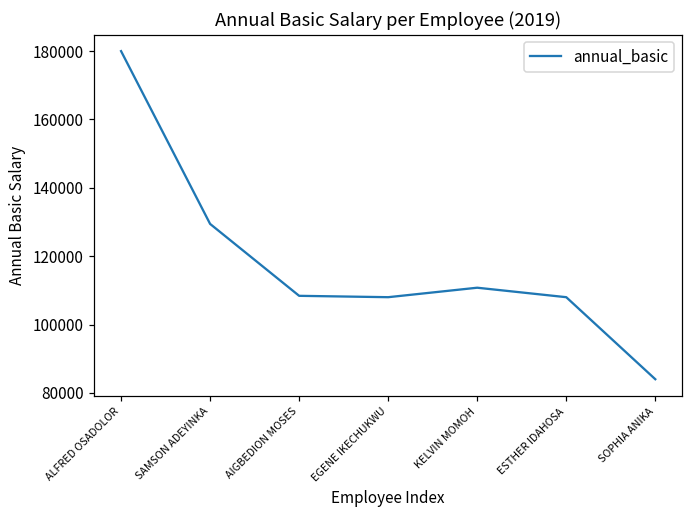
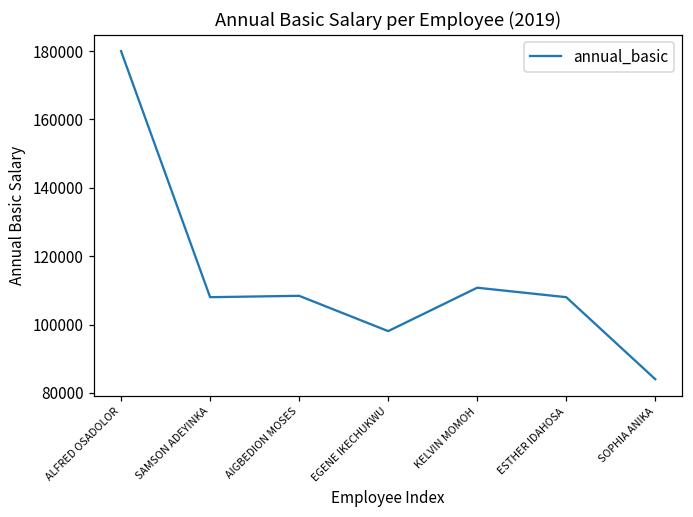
  {
    "ALFRED OSADOLOR": 180000,
-   "SAMSON ADEYINKA": 129000,
+   "SAMSON ADEYINKA": 108000,
    "AIGBEDION MOSES": 108000,
-   "EGENE IKECHUKWU": 108000,
+   "EGENE IKECHUKWU": 98000,
    "KELVIN MOMOH": 111000,
    "ESTHER IDAHOSA": 108000,
    "SOPHIA ANIKA": 84000
  }
